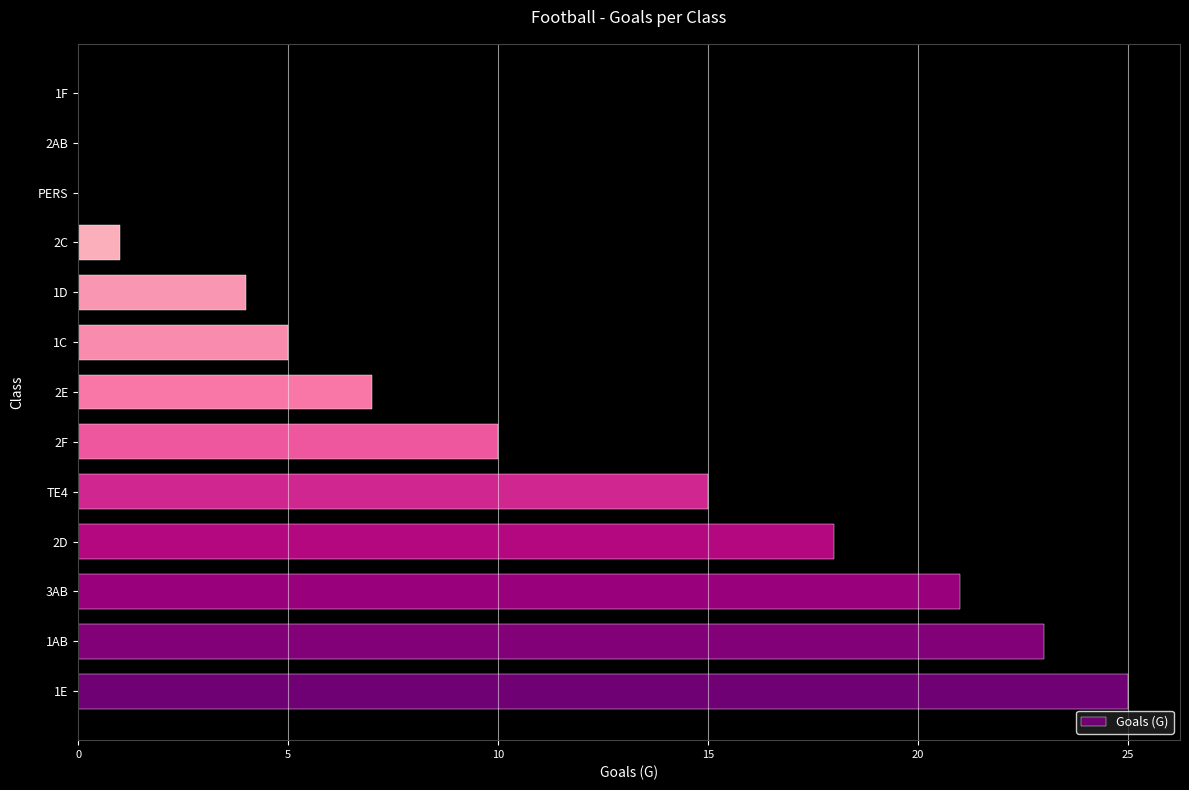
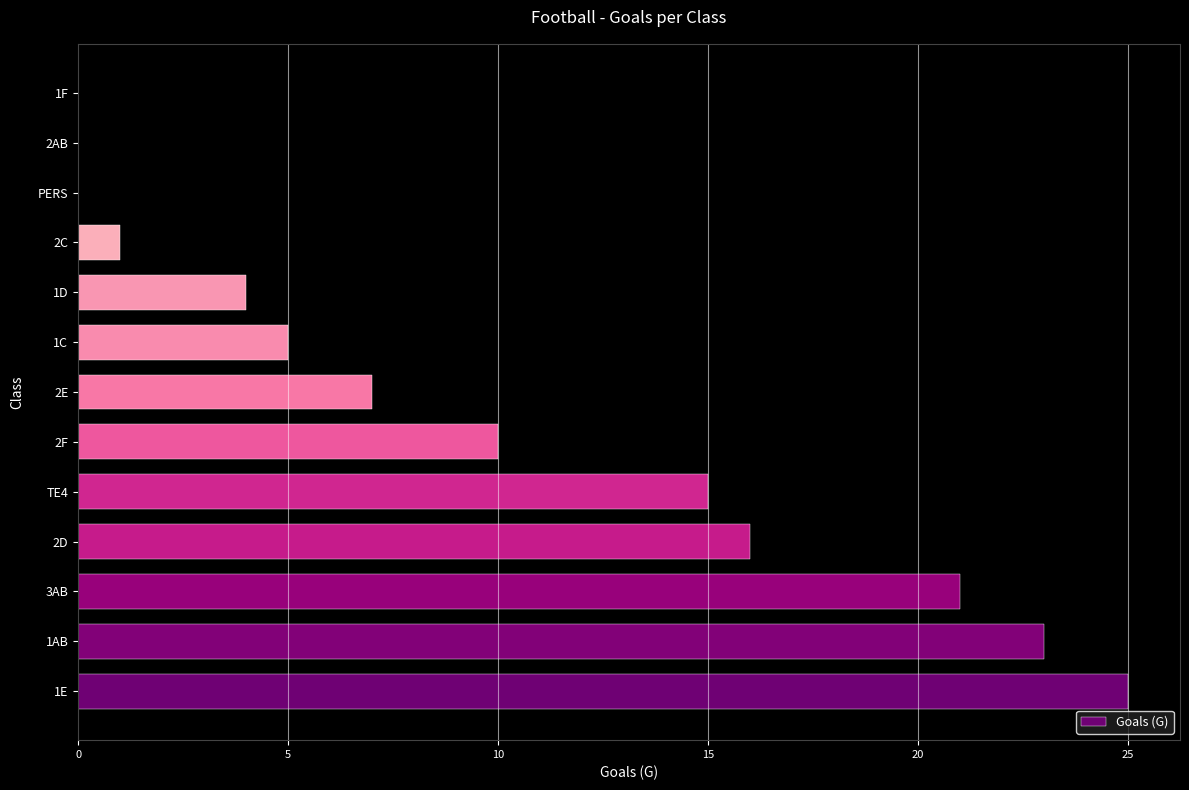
  {
    "1F": 0,
    "2AB": 0,
    "PERS": 0,
    "2C": 1,
    "1D": 4,
    "1C": 5,
    "2E": 7,
    "2F": 10,
    "TE4": 15,
-   "2D": 18,
+   "2D": 16,
    "3AB": 21,
    "1AB": 23,
    "1E": 25
  }
